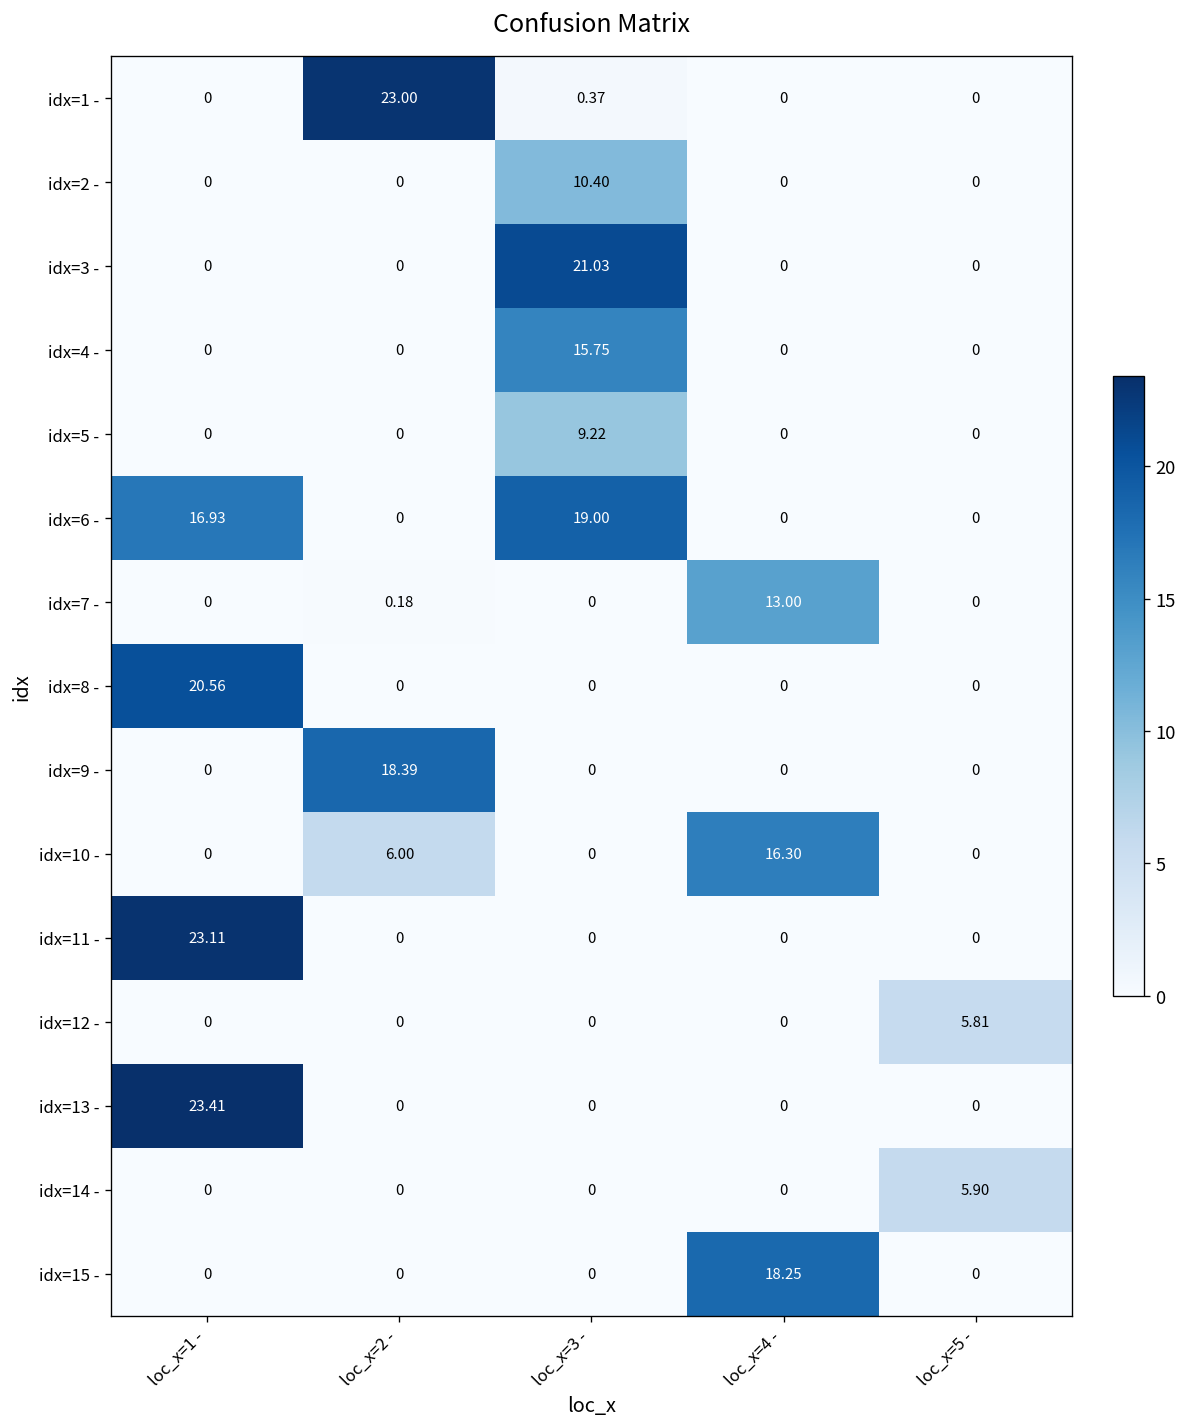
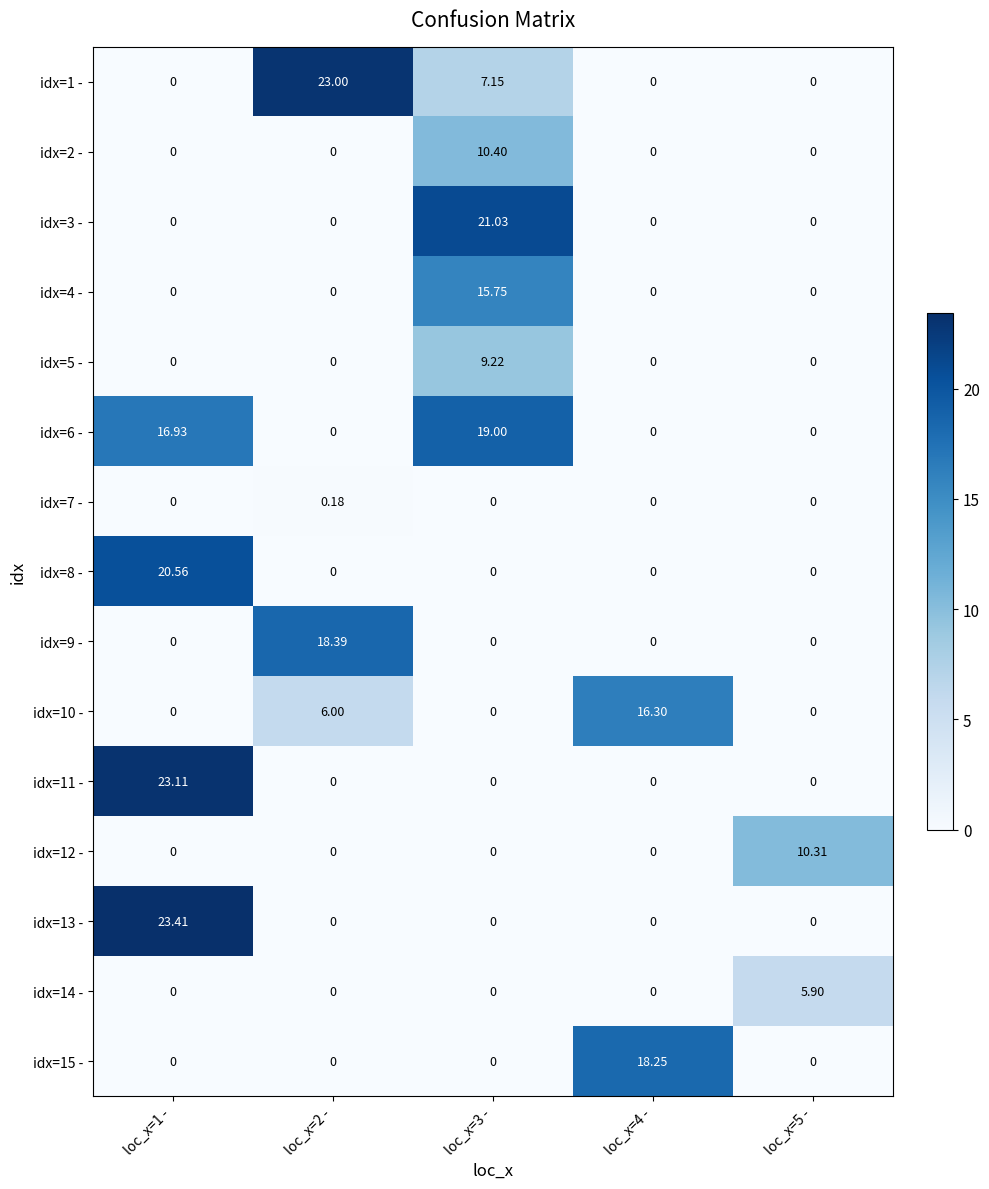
  {
    "idx=1 -": {
      "loc_x=1 -": 0,
      "loc_x=2 -": 23.00,
-     "loc_x=3 -": 0.37,
+     "loc_x=3 -": 7.15,
      "loc_x=4 -": 0,
      "loc_x=5 -": 0
    },
    "idx=2 -": {
      "loc_x=1 -": 0,
      "loc_x=2 -": 0,
      "loc_x=3 -": 10.40,
      "loc_x=4 -": 0,
      "loc_x=5 -": 0
    },
    "idx=3 -": {
      "loc_x=1 -": 0,
      "loc_x=2 -": 0,
      "loc_x=3 -": 21.03,
      "loc_x=4 -": 0,
      "loc_x=5 -": 0
    },
    "idx=4 -": {
      "loc_x=1 -": 0,
      "loc_x=2 -": 0,
      "loc_x=3 -": 15.75,
      "loc_x=4 -": 0,
      "loc_x=5 -": 0
    },
    "idx=5 -": {
      "loc_x=1 -": 0,
      "loc_x=2 -": 0,
      "loc_x=3 -": 9.22,
      "loc_x=4 -": 0,
      "loc_x=5 -": 0
    },
    "idx=6 -": {
      "loc_x=1 -": 16.93,
      "loc_x=2 -": 0,
      "loc_x=3 -": 19.00,
      "loc_x=4 -": 0,
      "loc_x=5 -": 0
    },
    "idx=7 -": {
      "loc_x=1 -": 0,
      "loc_x=2 -": 0.18,
      "loc_x=3 -": 0,
-     "loc_x=4 -": 13.00,
+     "loc_x=4 -": 0,
      "loc_x=5 -": 0
    },
    "idx=8 -": {
      "loc_x=1 -": 20.56,
      "loc_x=2 -": 0,
      "loc_x=3 -": 0,
      "loc_x=4 -": 0,
      "loc_x=5 -": 0
    },
    "idx=9 -": {
      "loc_x=1 -": 0,
      "loc_x=2 -": 18.39,
      "loc_x=3 -": 0,
      "loc_x=4 -": 0,
      "loc_x=5 -": 0
    },
    "idx=10 -": {
      "loc_x=1 -": 0,
      "loc_x=2 -": 6.00,
      "loc_x=3 -": 0,
      "loc_x=4 -": 16.30,
      "loc_x=5 -": 0
    },
    "idx=11 -": {
      "loc_x=1 -": 23.11,
      "loc_x=2 -": 0,
      "loc_x=3 -": 0,
      "loc_x=4 -": 0,
      "loc_x=5 -": 0
    },
    "idx=12 -": {
      "loc_x=1 -": 0,
      "loc_x=2 -": 0,
      "loc_x=3 -": 0,
      "loc_x=4 -": 0,
-     "loc_x=5 -": 5.81
+     "loc_x=5 -": 10.31
    },
    "idx=13 -": {
      "loc_x=1 -": 23.41,
      "loc_x=2 -": 0,
      "loc_x=3 -": 0,
      "loc_x=4 -": 0,
      "loc_x=5 -": 0
    },
    "idx=14 -": {
      "loc_x=1 -": 0,
      "loc_x=2 -": 0,
      "loc_x=3 -": 0,
      "loc_x=4 -": 0,
      "loc_x=5 -": 5.90
    },
    "idx=15 -": {
      "loc_x=1 -": 0,
      "loc_x=2 -": 0,
      "loc_x=3 -": 0,
      "loc_x=4 -": 18.25,
      "loc_x=5 -": 0
    }
  }
